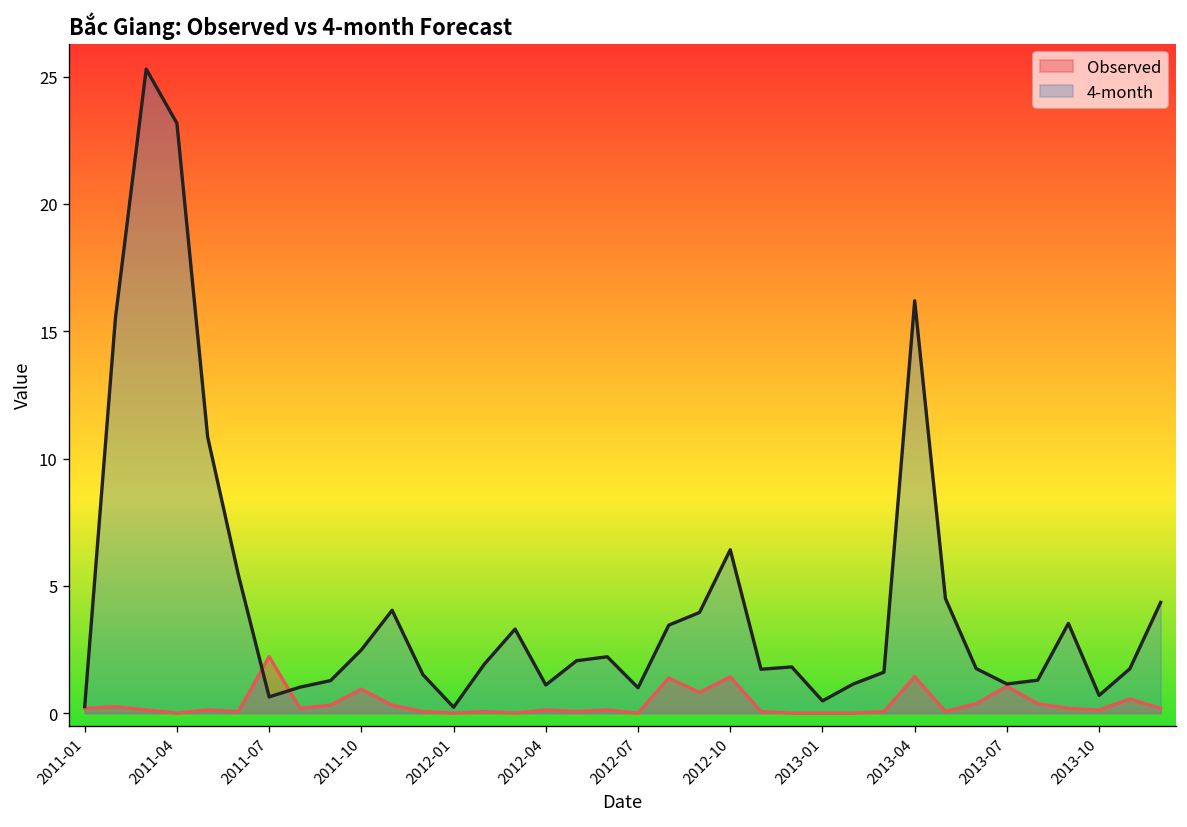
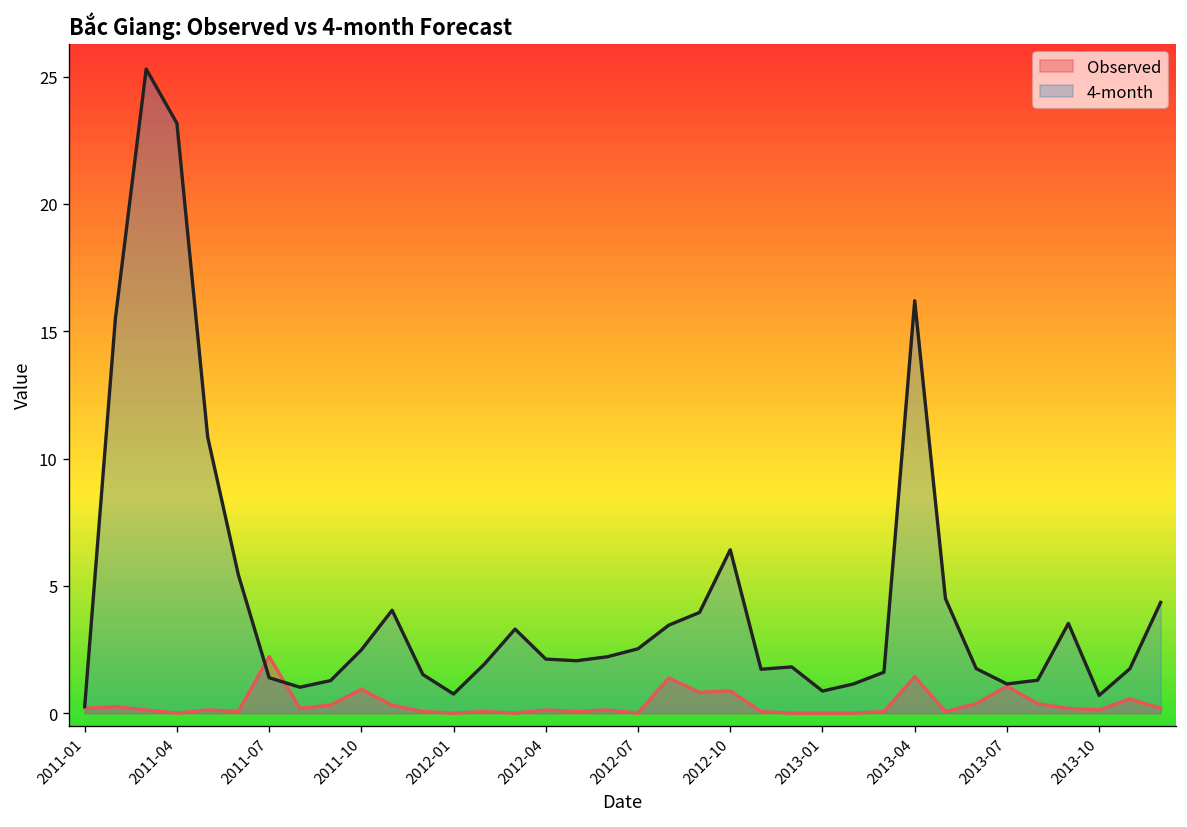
  {
    "Observed": {
      "2011-04": 0.0,
      "2011-07": 2.2,
      "2011-10": 0.9,
      "2012-01": 0.0,
      "2012-04": 0.1,
      "2012-07": 0.0,
-     "2012-10": 1.4,
+     "2012-10": 0.9,
      "2013-01": 0.0,
      "2013-04": 1.4,
      "2013-10": 0.1
    },
    "4-month": {
      "2011-04": 23.2,
-     "2011-07": 0.6,
+     "2011-07": 1.4,
      "2011-10": 2.5,
-     "2012-01": 0.2,
-     "2012-04": 1.1,
-     "2012-07": 1.0,
+     "2012-01": 0.8,
+     "2012-04": 2.1,
+     "2012-07": 2.5,
      "2012-10": 6.4,
-     "2013-01": 0.5,
+     "2013-01": 0.9,
      "2013-04": 16.2,
      "2013-10": 0.7
    }
  }
